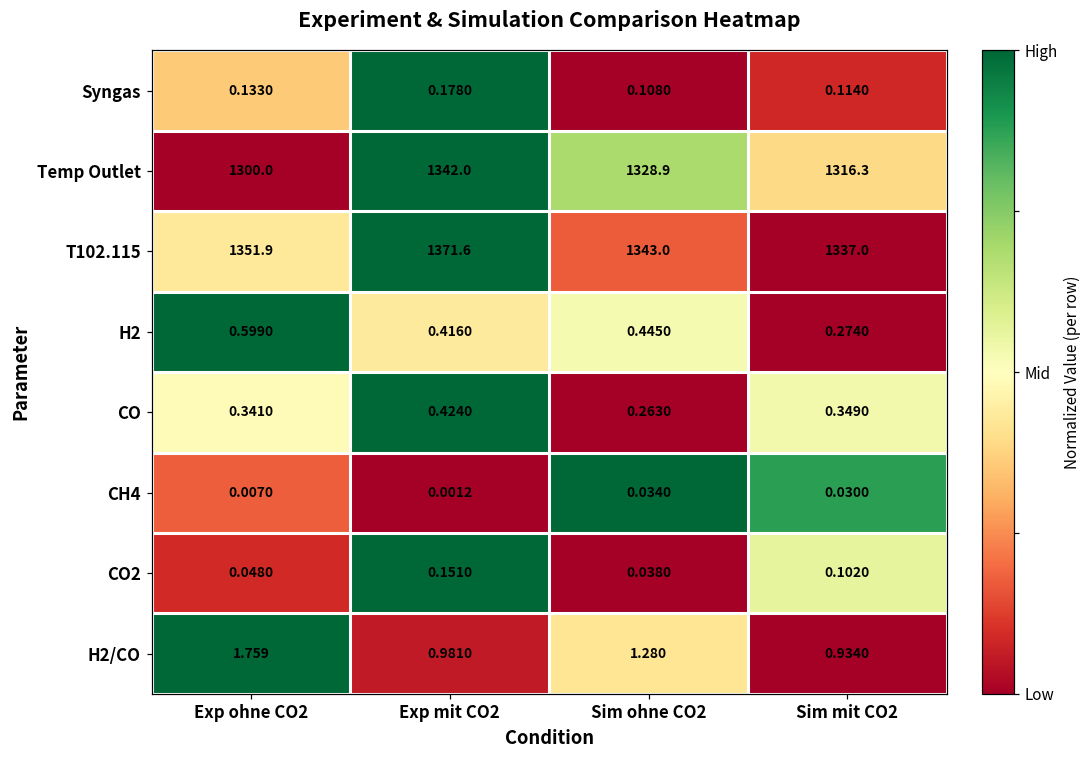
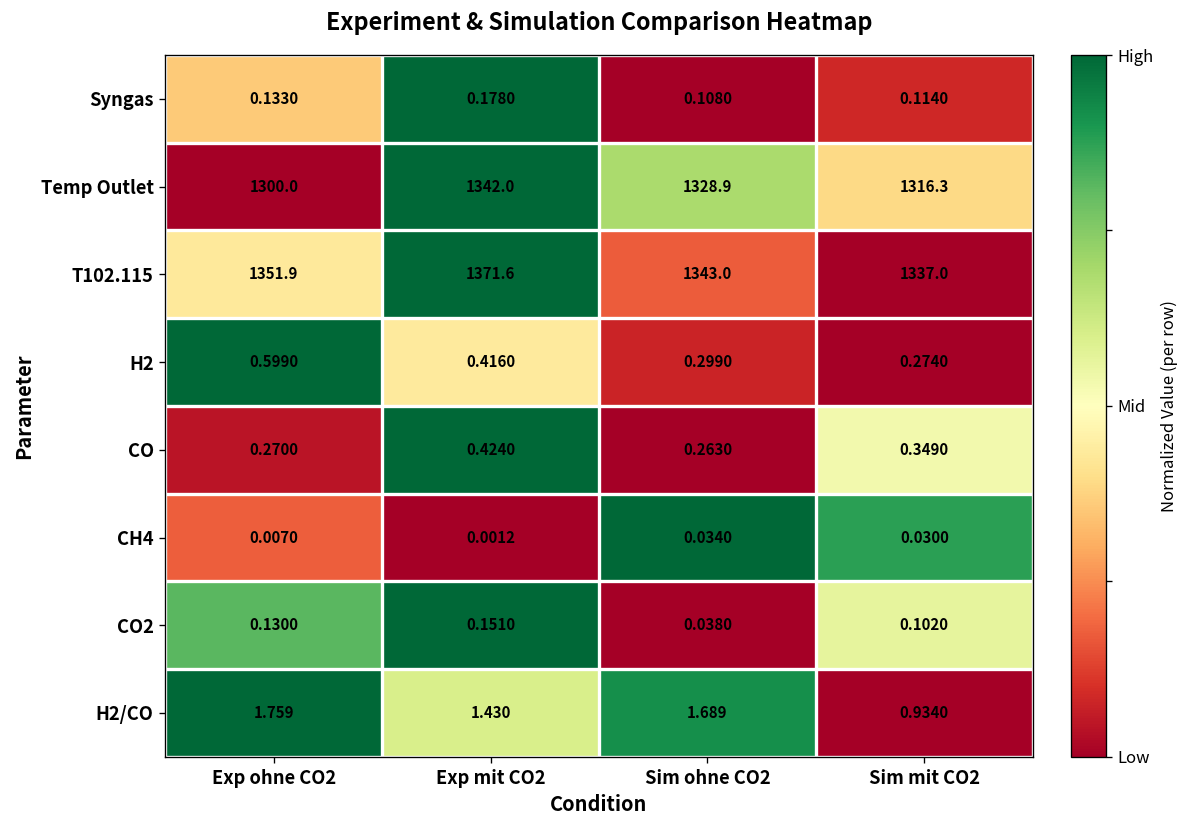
  {
    "Syngas": {
      "Exp ohne CO2": 0.1330,
      "Exp mit CO2": 0.1780,
      "Sim ohne CO2": 0.1080,
      "Sim mit CO2": 0.1140
    },
    "Temp Outlet": {
      "Exp ohne CO2": 1300.0,
      "Exp mit CO2": 1342.0,
      "Sim ohne CO2": 1328.9,
      "Sim mit CO2": 1316.3
    },
    "T102.115": {
      "Exp ohne CO2": 1351.9,
      "Exp mit CO2": 1371.6,
      "Sim ohne CO2": 1343.0,
      "Sim mit CO2": 1337.0
    },
    "H2": {
      "Exp ohne CO2": 0.5990,
      "Exp mit CO2": 0.4160,
-     "Sim ohne CO2": 0.4450,
+     "Sim ohne CO2": 0.2990,
      "Sim mit CO2": 0.2740
    },
    "CO": {
-     "Exp ohne CO2": 0.3410,
+     "Exp ohne CO2": 0.2700,
      "Exp mit CO2": 0.4240,
      "Sim ohne CO2": 0.2630,
      "Sim mit CO2": 0.3490
    },
    "CH4": {
      "Exp ohne CO2": 0.0070,
      "Exp mit CO2": 0.0012,
      "Sim ohne CO2": 0.0340,
      "Sim mit CO2": 0.0300
    },
    "CO2": {
-     "Exp ohne CO2": 0.0480,
+     "Exp ohne CO2": 0.1300,
      "Exp mit CO2": 0.1510,
      "Sim ohne CO2": 0.0380,
      "Sim mit CO2": 0.1020
    },
    "H2/CO": {
      "Exp ohne CO2": 1.759,
-     "Exp mit CO2": 0.9810,
-     "Sim ohne CO2": 1.280,
+     "Exp mit CO2": 1.430,
+     "Sim ohne CO2": 1.689,
      "Sim mit CO2": 0.9340
    }
  }
